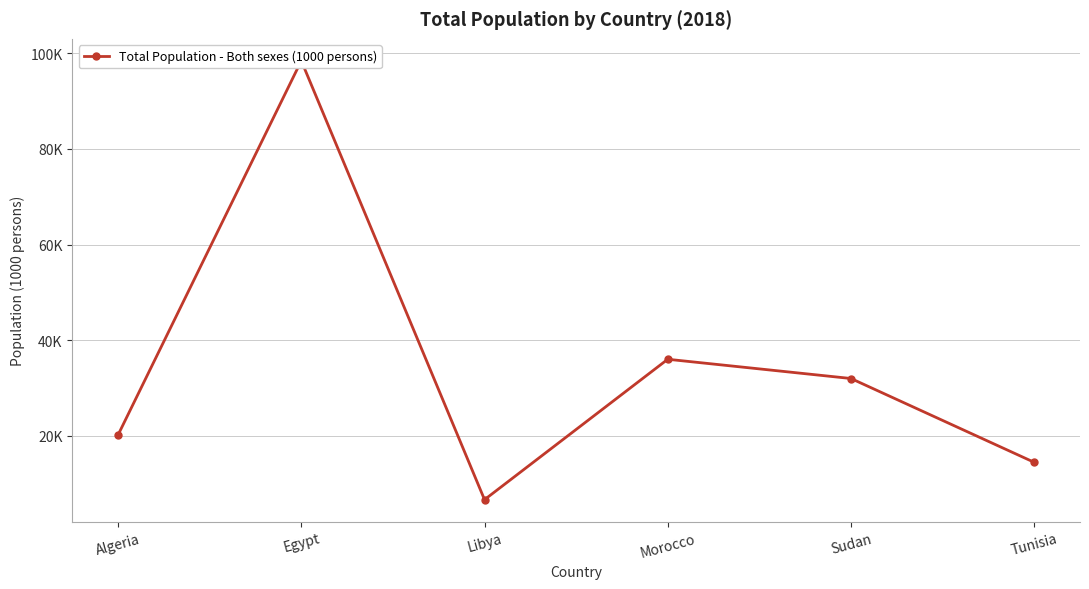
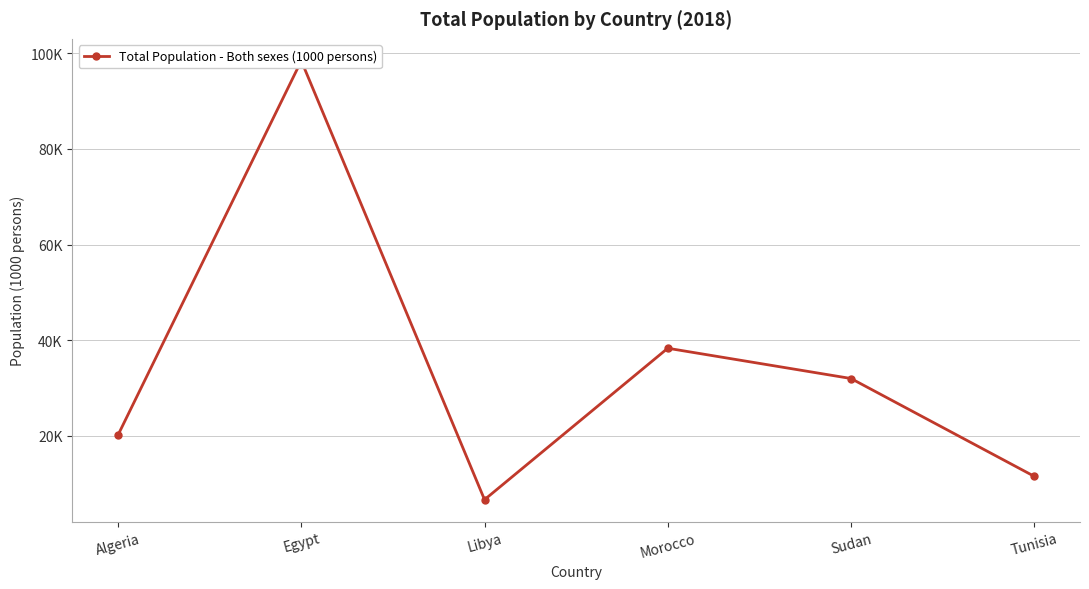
  {
    "Algeria": 20000,
    "Libya": 7000,
-   "Morocco": 36000,
+   "Morocco": 38000,
    "Sudan": 32000,
-   "Tunisia": 14000
+   "Tunisia": 12000
  }
